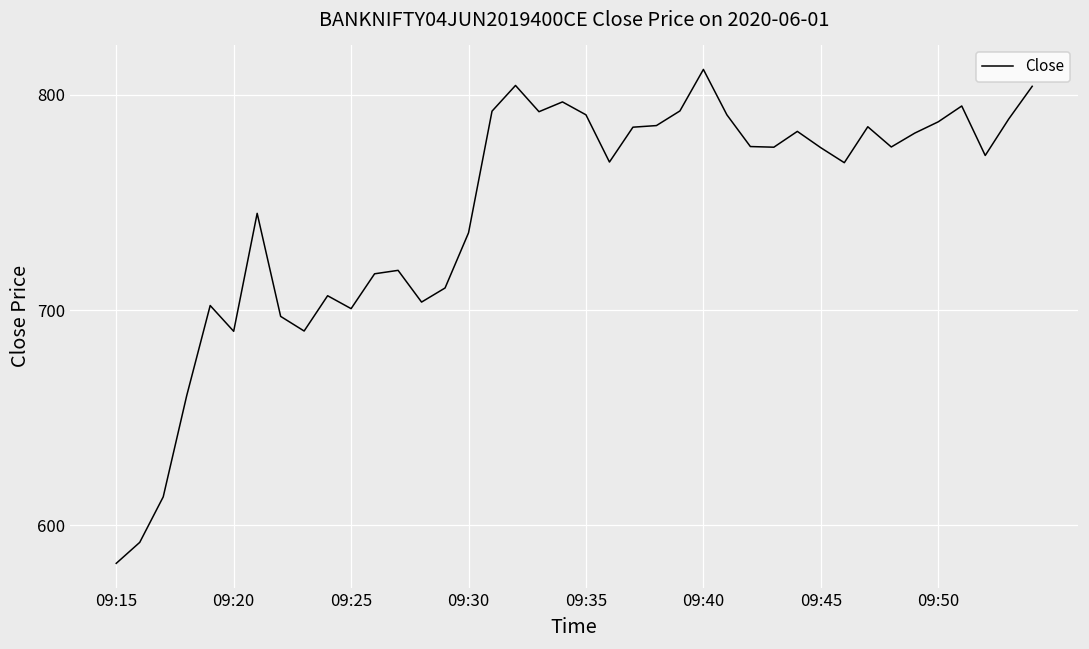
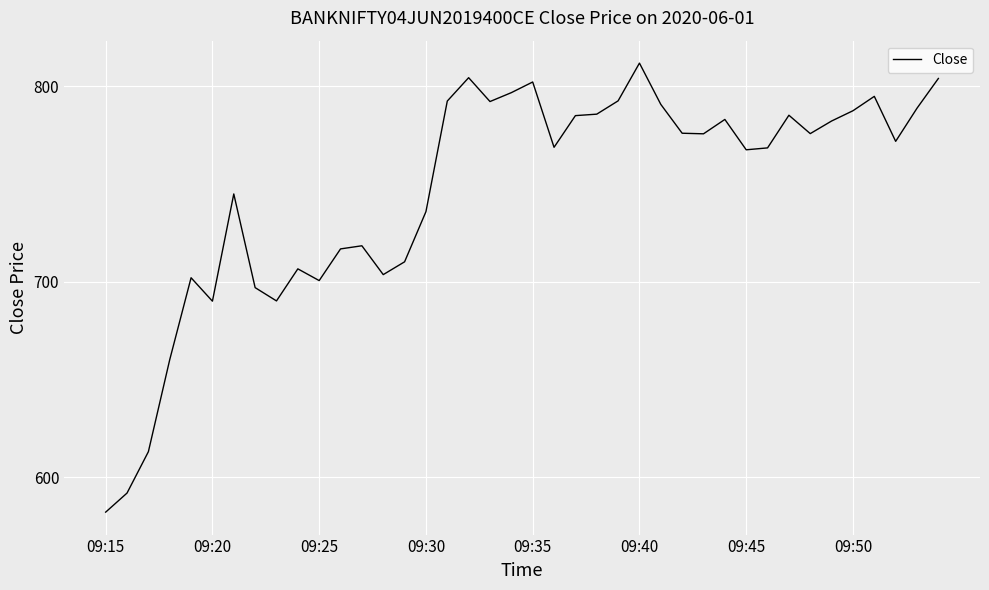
  {
    "09:15": 582,
    "09:20": 690,
    "09:25": 701,
    "09:30": 736,
-   "09:35": 791,
+   "09:35": 802,
    "09:40": 812,
-   "09:45": 775,
+   "09:45": 768,
    "09:50": 788
  }
